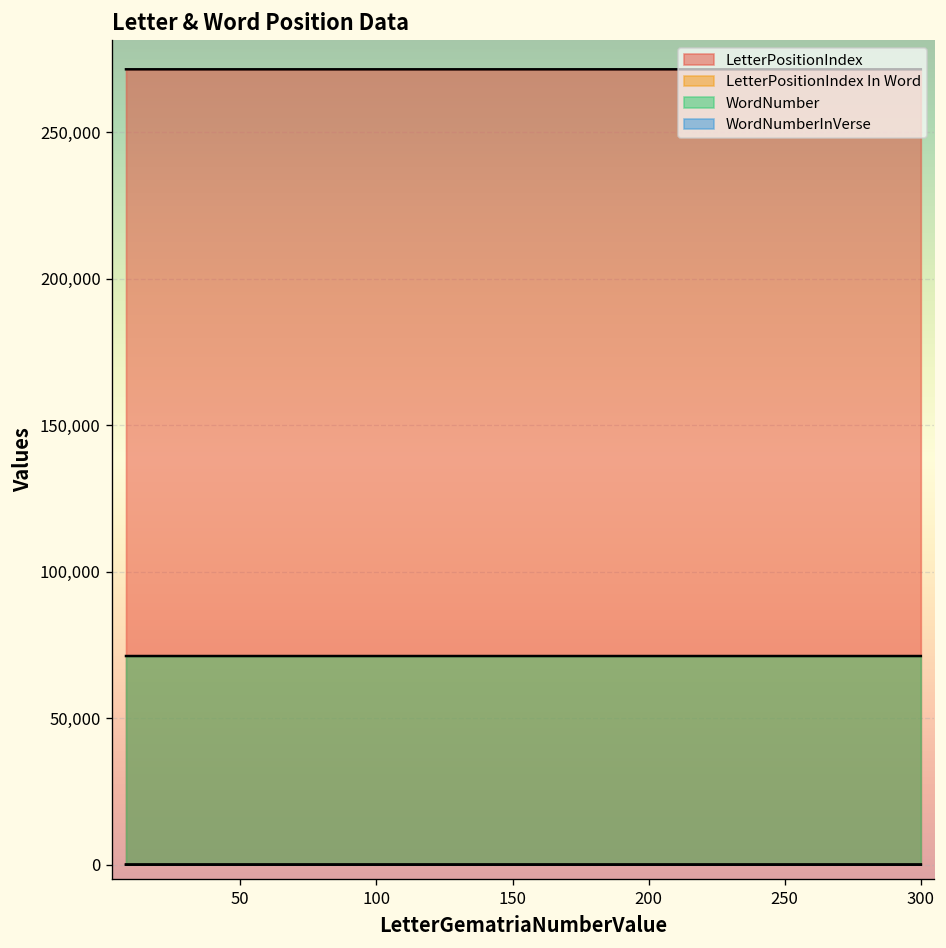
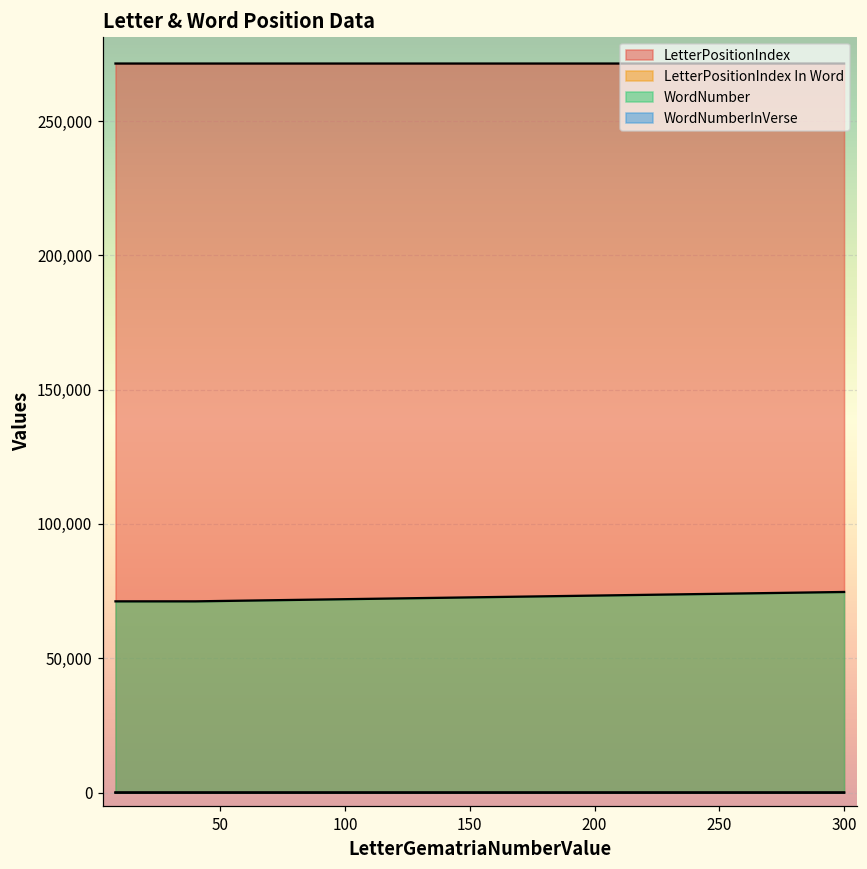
  {
    "WordNumberInVerse": {
      "300": "0"
    },
    "WordNumber": {
-     "300": "71,000"
+     "300": "75,000"
    }
  }
